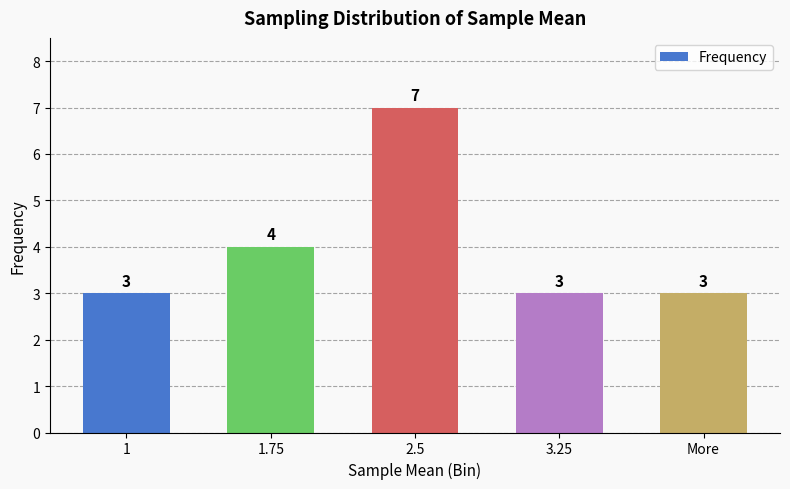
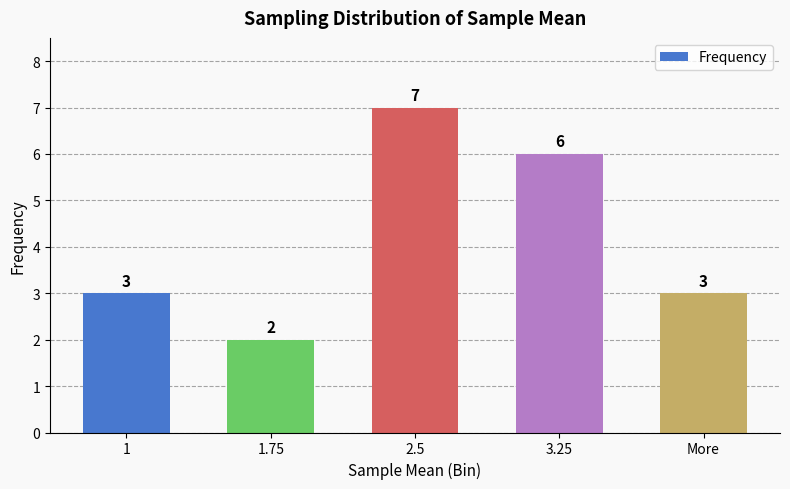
  {
    "1": 3,
-   "1.75": 4,
+   "1.75": 2,
    "2.5": 7,
-   "3.25": 3,
+   "3.25": 6,
    "More": 3
  }
